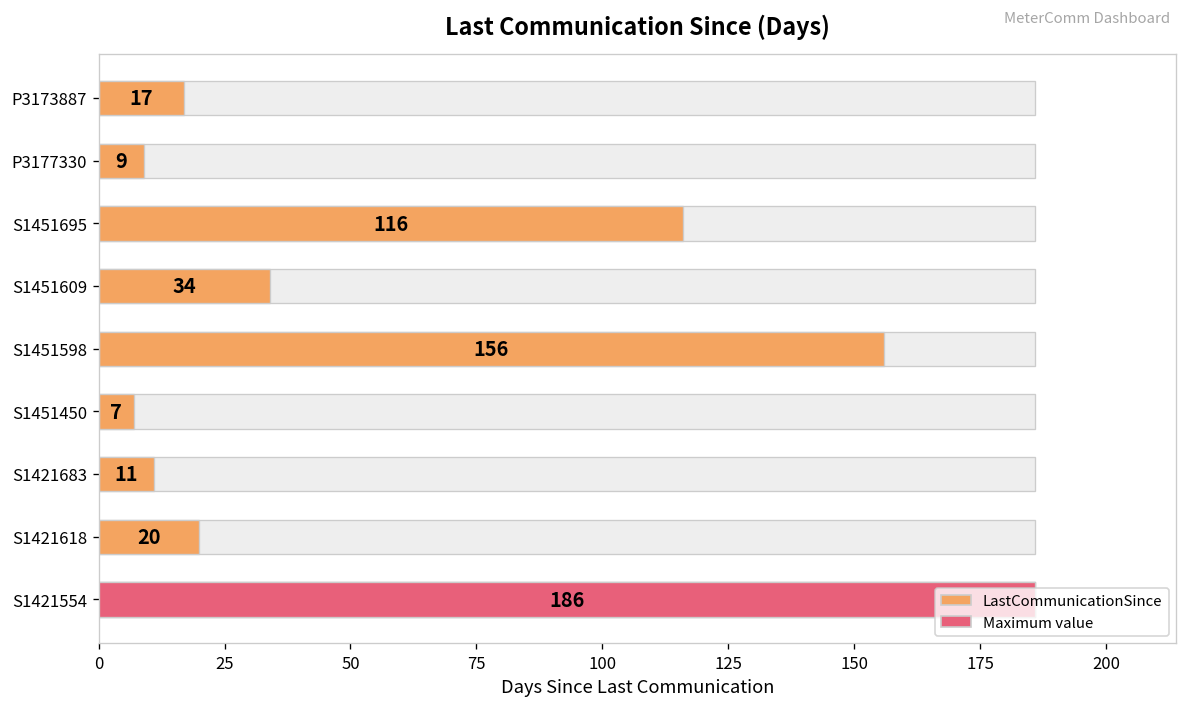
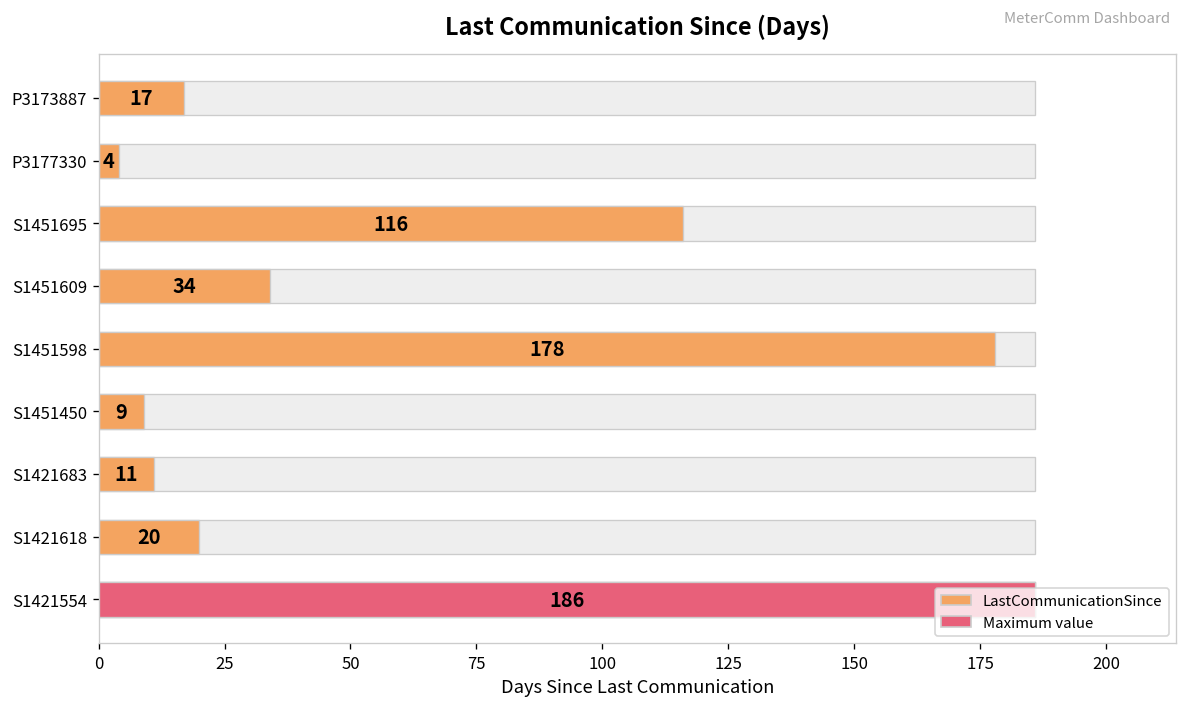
  {
    "LastCommunicationSince": {
-     "P3177330": 9,
-     "S1451598": 156,
-     "S1451450": 7
+     "P3177330": 4,
+     "S1451598": 178,
+     "S1451450": 9
    }
  }
